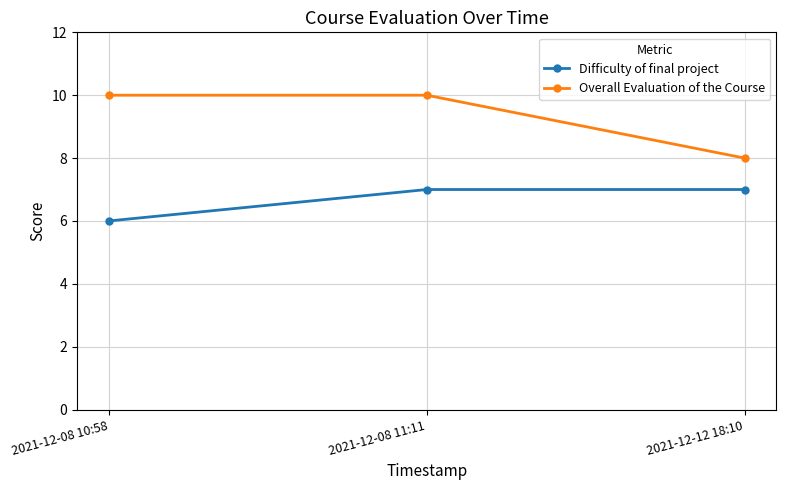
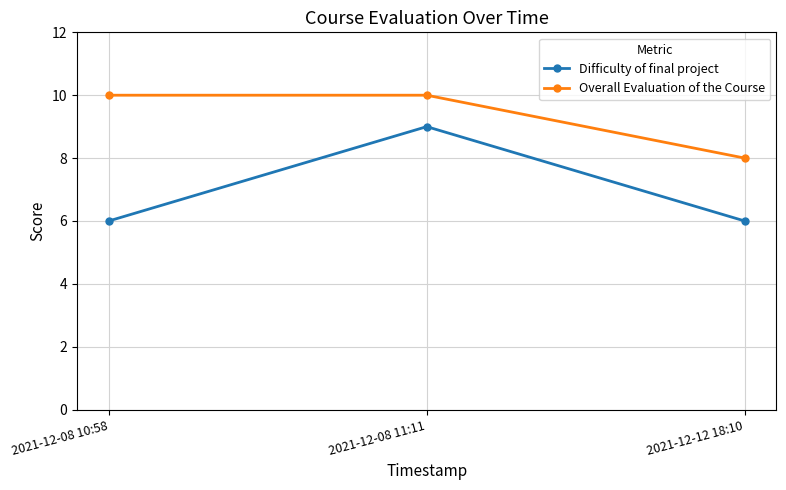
  {
    "Difficulty of final project": {
      "2021-12-08 10:58": 6,
-     "2021-12-08 11:11": 7,
-     "2021-12-12 18:10": 7
+     "2021-12-08 11:11": 9,
+     "2021-12-12 18:10": 6
    },
    "Overall Evaluation of the Course": {
      "2021-12-08 10:58": 10,
      "2021-12-08 11:11": 10,
      "2021-12-12 18:10": 8
    }
  }
